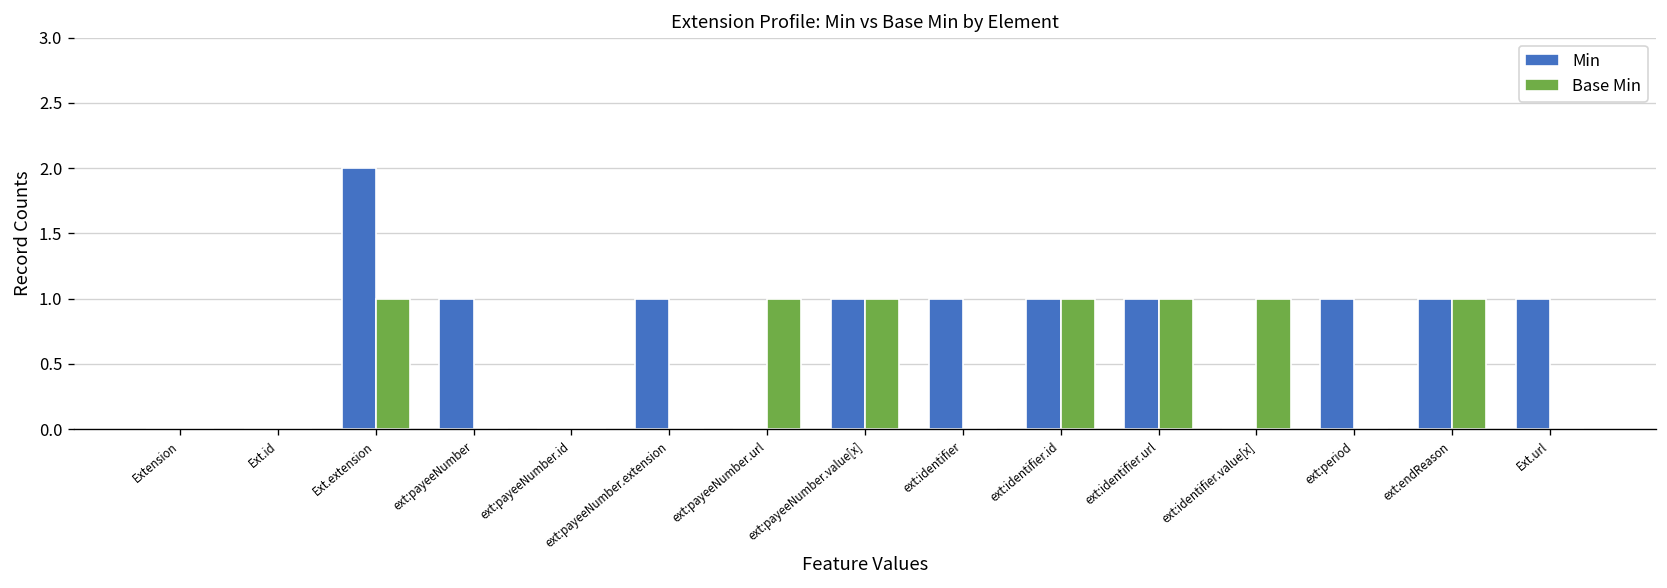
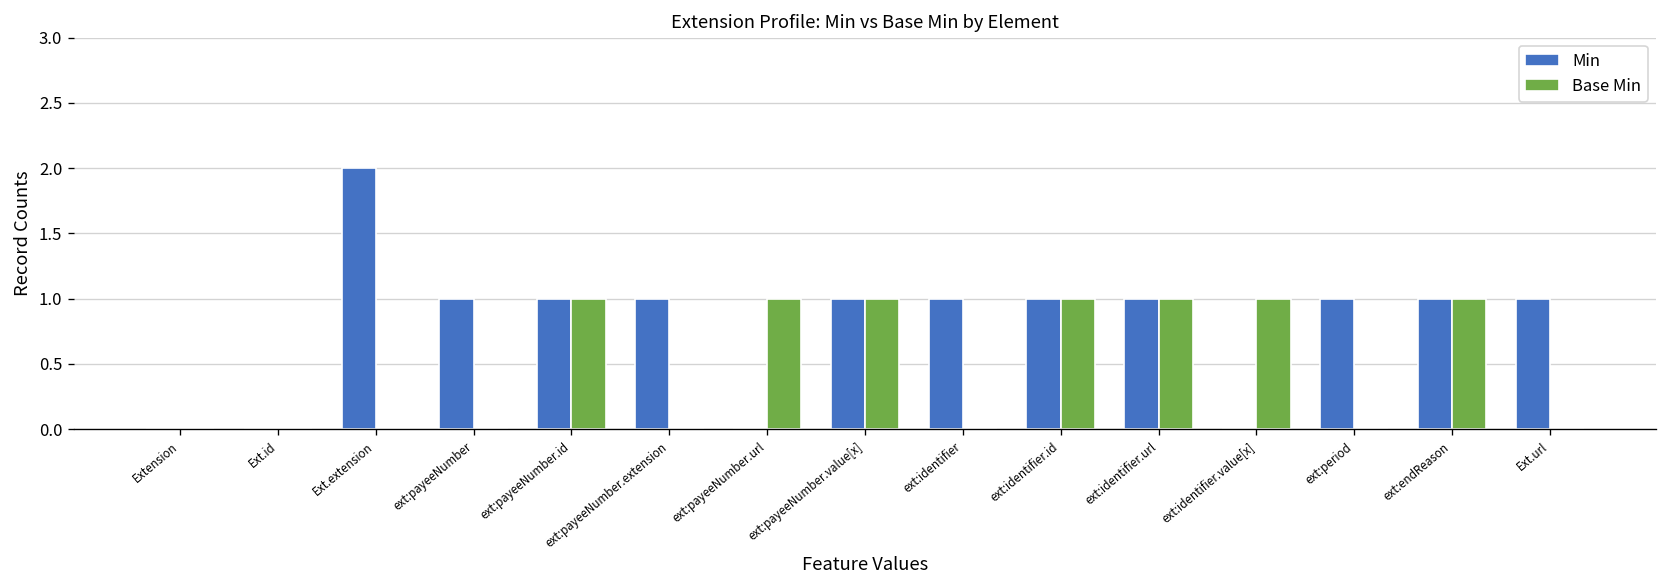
  {
    "Min": {
      "Extension": 0,
      "Ext.id": 0,
      "Ext.extension": 2,
      "ext:payeeNumber": 1,
-     "ext:payeeNumber.id": 0,
+     "ext:payeeNumber.id": 1,
      "ext:payeeNumber.extension": 1,
      "ext:payeeNumber.url": 0,
      "ext:payeeNumber.value[x]": 1,
      "ext:identifier": 1,
      "ext:identifier.id": 1,
      "ext:identifier.url": 1,
      "ext:identifier.value[x]": 0,
      "ext:period": 1,
      "ext:endReason": 1,
      "Ext.url": 1
    },
    "Base Min": {
      "Extension": 0,
      "Ext.id": 0,
-     "Ext.extension": 1,
+     "Ext.extension": 0,
      "ext:payeeNumber": 0,
-     "ext:payeeNumber.id": 0,
+     "ext:payeeNumber.id": 1,
      "ext:payeeNumber.extension": 0,
      "ext:payeeNumber.url": 1,
      "ext:payeeNumber.value[x]": 1,
      "ext:identifier": 0,
      "ext:identifier.id": 1,
      "ext:identifier.url": 1,
      "ext:identifier.value[x]": 1,
      "ext:period": 0,
      "ext:endReason": 1,
      "Ext.url": 0
    }
  }
